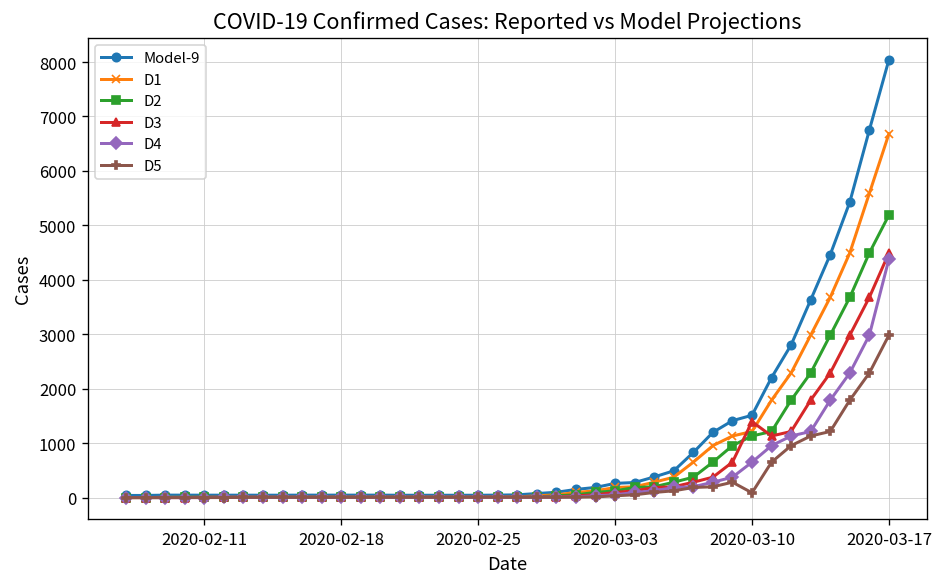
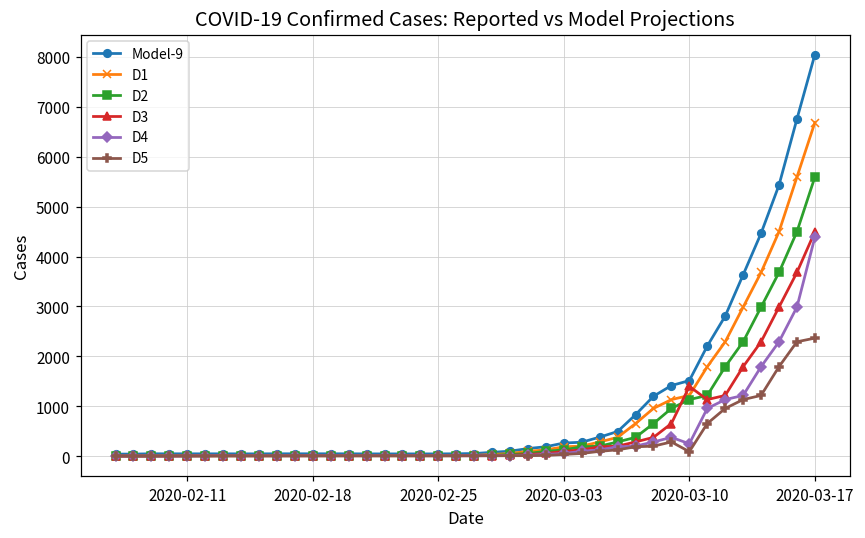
  {
    "Model-9": {
      "2020-03-03": 300,
      "2020-03-10": 1500,
      "2020-03-17": 8000
    },
    "D1": {
      "2020-03-03": 200,
      "2020-03-10": 1200,
      "2020-03-17": 6700
    },
    "D2": {
      "2020-03-10": 1100,
-     "2020-03-17": 5200
+     "2020-03-17": 5600
    },
    "D3": {
      "2020-03-10": 1400,
      "2020-03-17": 4500
    },
    "D4": {
-     "2020-03-10": 700,
+     "2020-03-10": 300,
      "2020-03-17": 4400
    },
    "D5": {
      "2020-03-10": 100,
-     "2020-03-17": 3000
+     "2020-03-17": 2400
    }
  }
